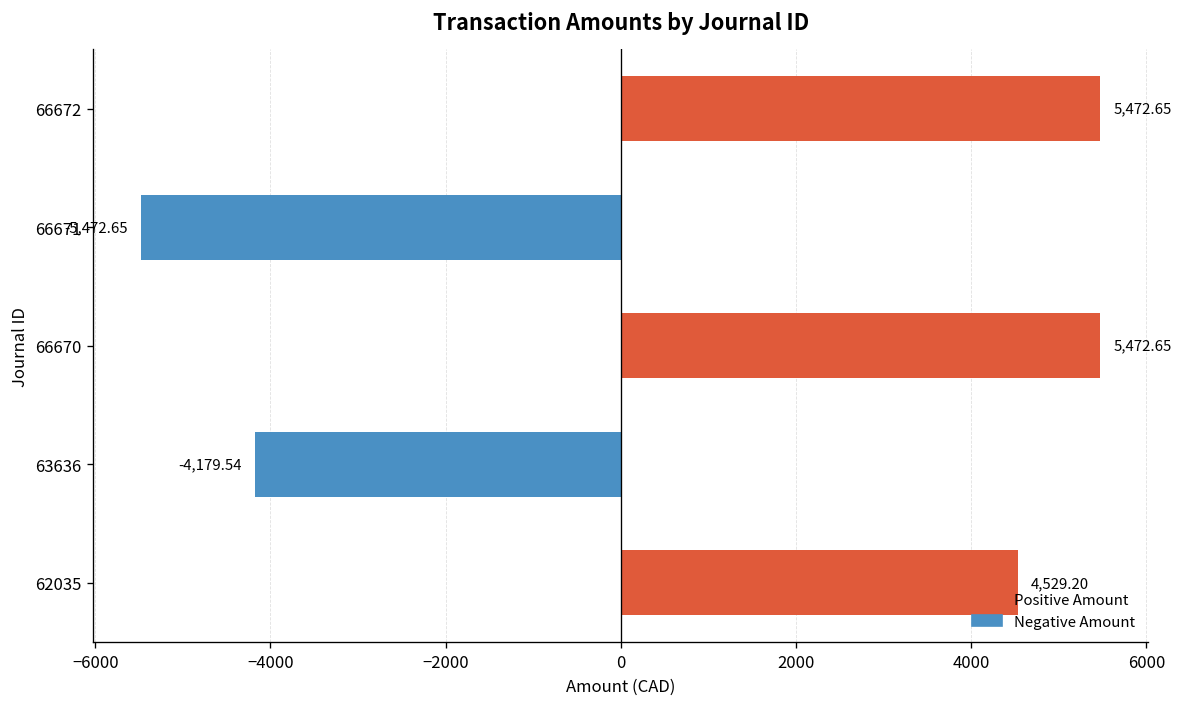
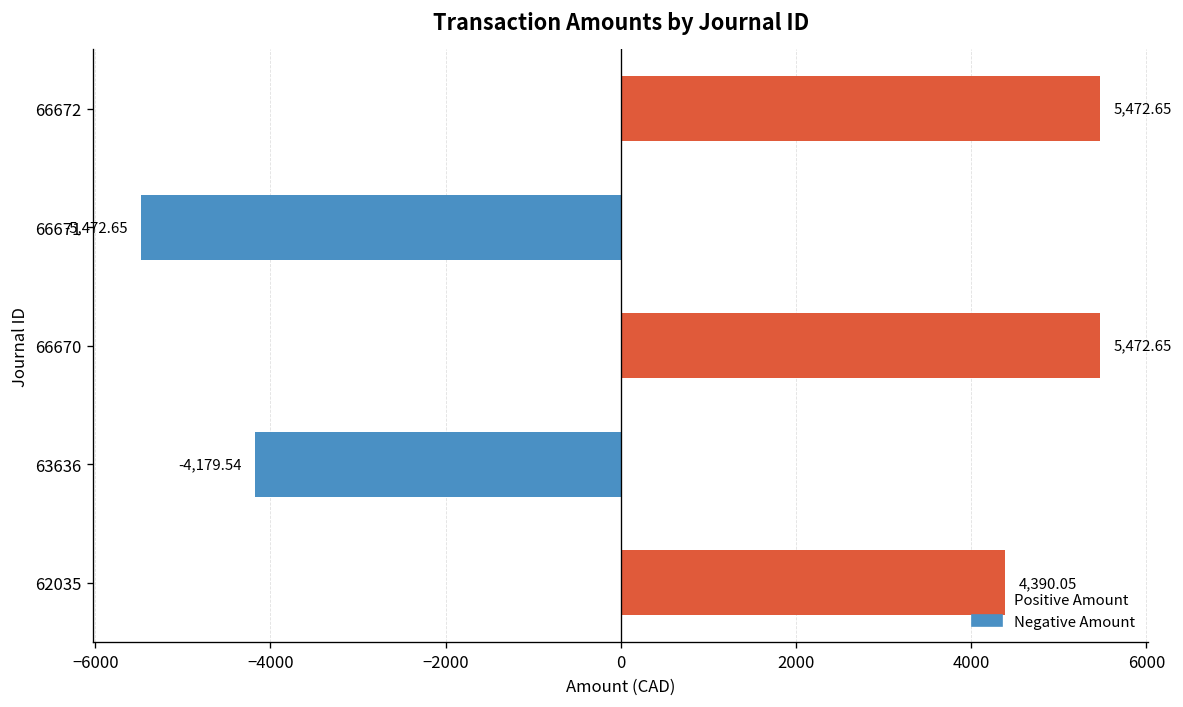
  {
    "66672": "5,472.65",
    "66671": "-5,472.65",
    "66670": "5,472.65",
    "63636": "-4,179.54",
-   "62035": "4,529.20"
+   "62035": "4,390.05"
  }
